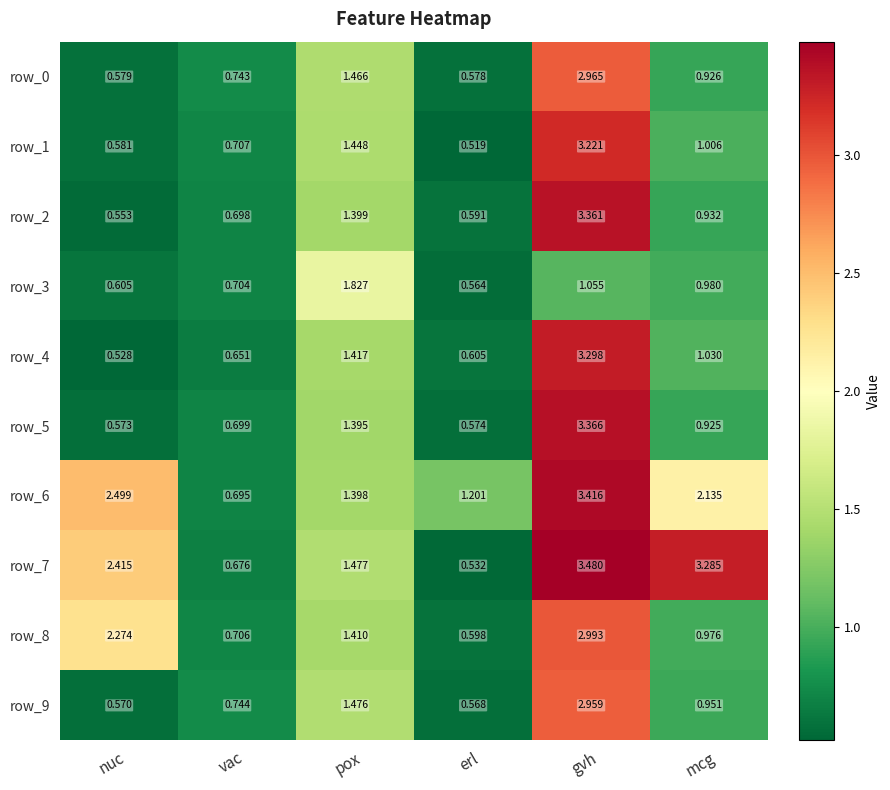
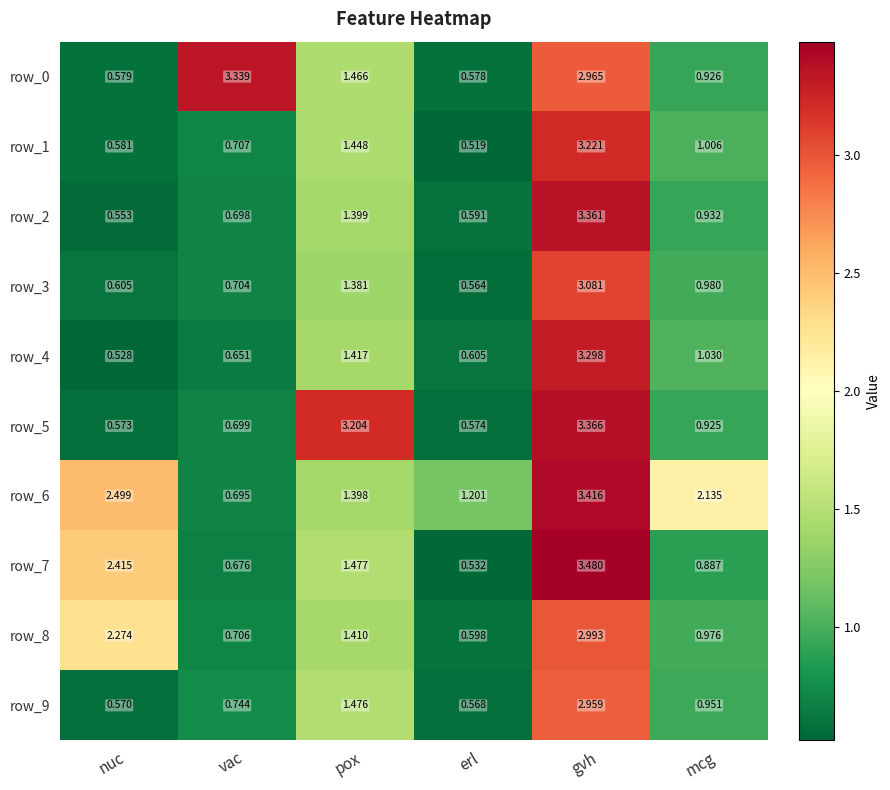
  {
    "row_0": {
-     "vac": 0.743
+     "vac": 3.339
    },
    "row_3": {
-     "pox": 1.827,
-     "gvh": 1.055
+     "pox": 1.381,
+     "gvh": 3.081
    },
    "row_5": {
-     "pox": 1.395
+     "pox": 3.204
    },
    "row_7": {
-     "mcg": 3.285
+     "mcg": 0.887
    }
  }
